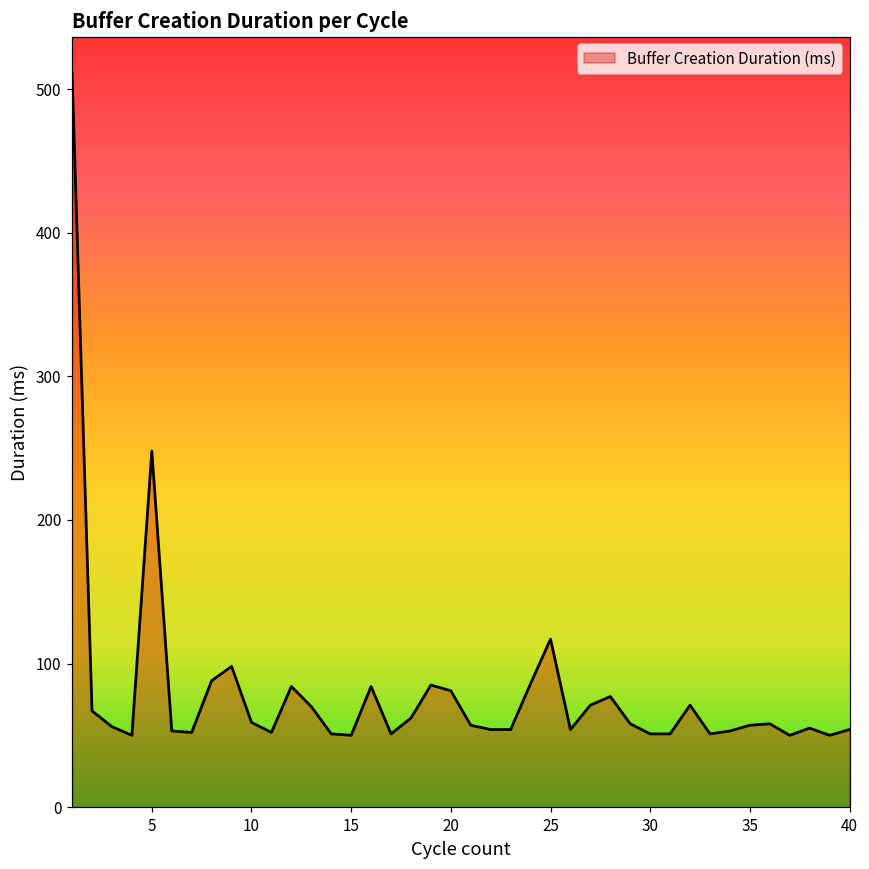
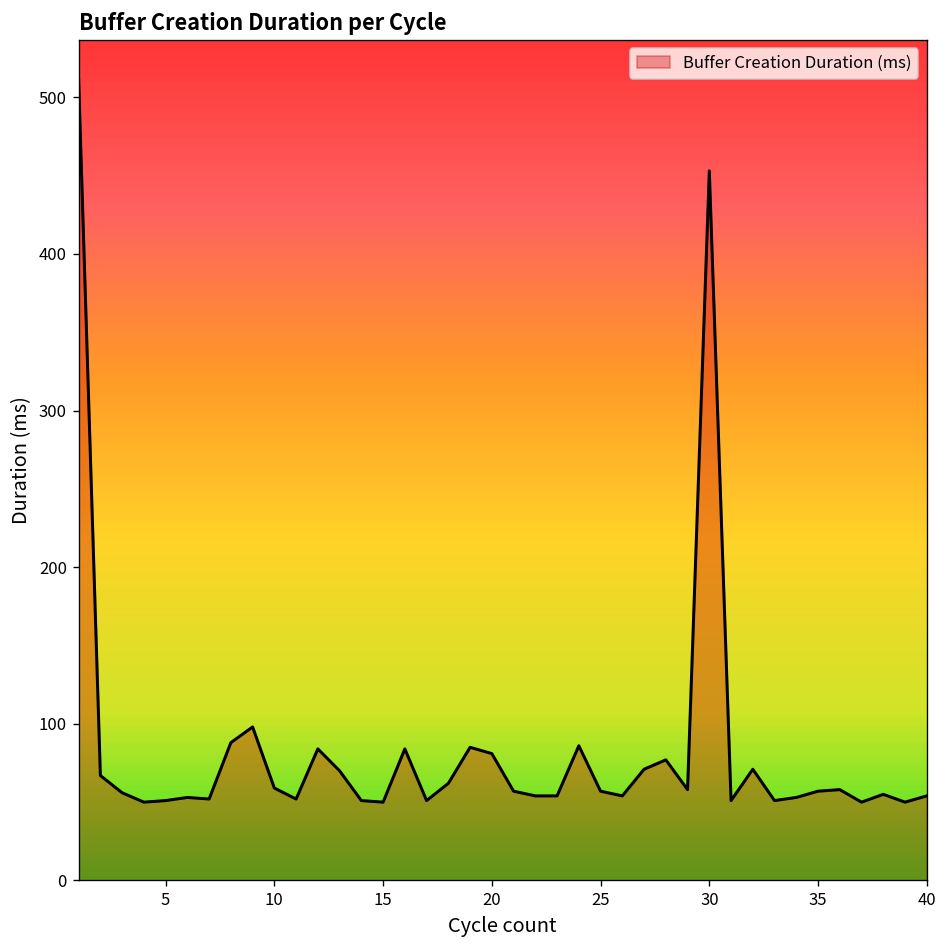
  {
-   "5": 248,
+   "5": 51,
    "10": 59,
    "15": 50,
    "20": 81,
-   "25": 117,
-   "30": 51,
+   "25": 57,
+   "30": 453,
    "35": 57,
    "40": 54
  }
